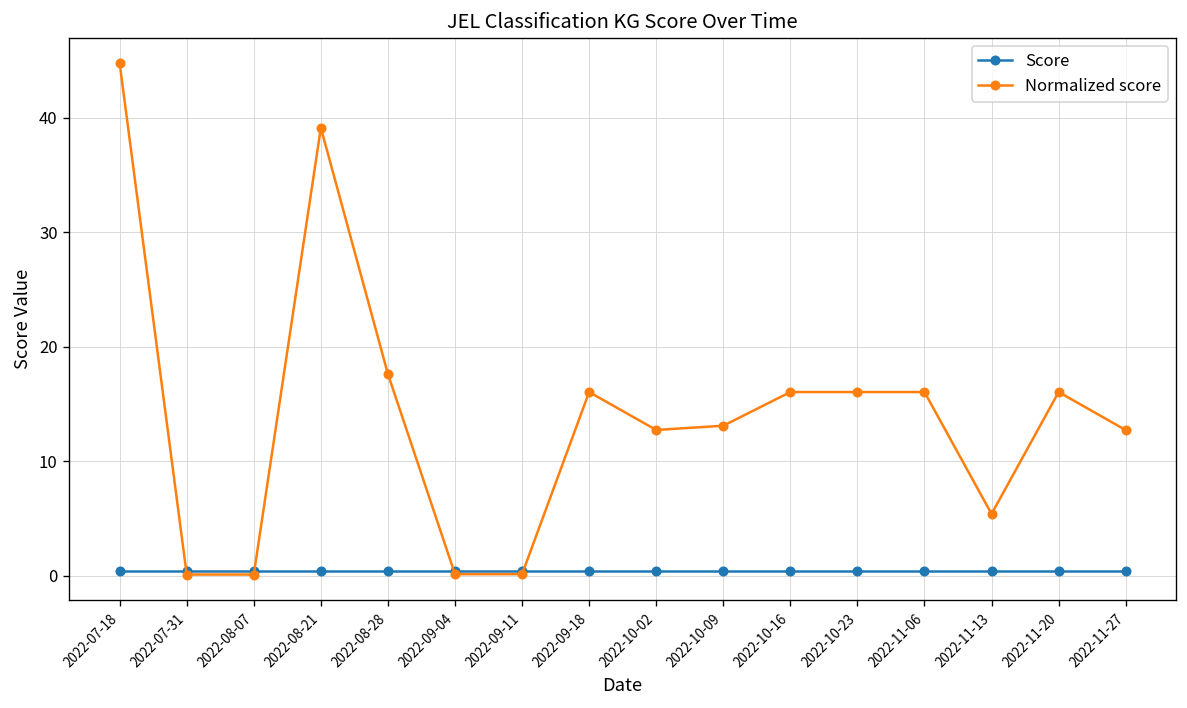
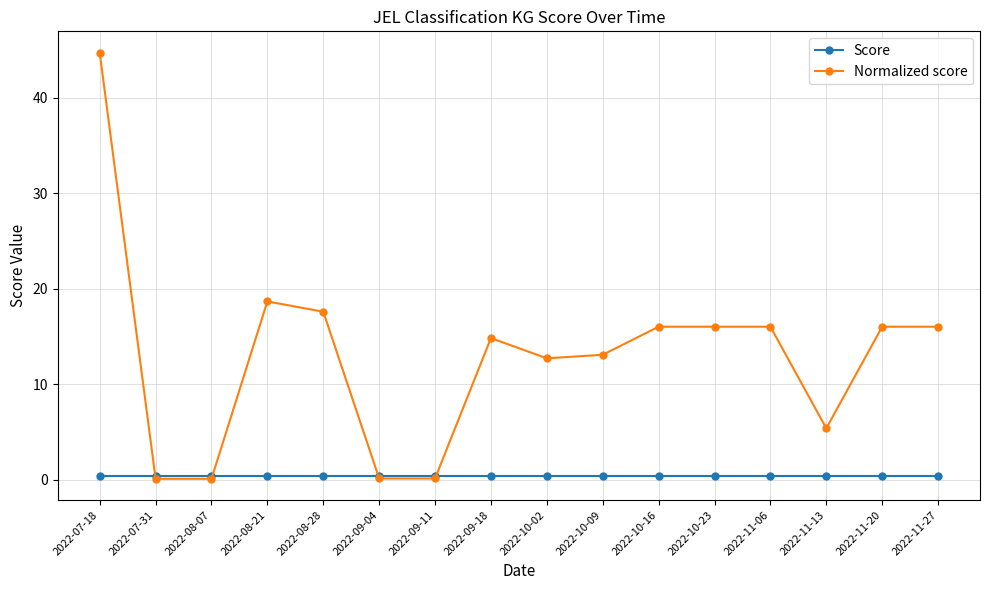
  {
    "Score": {
      "2022-07-18": 0,
      "2022-07-31": 0,
      "2022-08-07": 0,
      "2022-08-21": 0,
      "2022-08-28": 0,
      "2022-09-04": 0,
      "2022-09-11": 0,
      "2022-09-18": 0,
      "2022-10-02": 0,
      "2022-10-09": 0,
      "2022-10-16": 0,
      "2022-10-23": 0,
      "2022-11-06": 0,
      "2022-11-13": 0,
      "2022-11-20": 0,
      "2022-11-27": 0
    },
    "Normalized score": {
      "2022-07-18": 45,
      "2022-07-31": 0,
      "2022-08-07": 0,
-     "2022-08-21": 39,
+     "2022-08-21": 19,
      "2022-08-28": 18,
      "2022-09-04": 0,
      "2022-09-11": 0,
-     "2022-09-18": 16,
+     "2022-09-18": 15,
      "2022-10-02": 13,
      "2022-10-09": 13,
      "2022-10-16": 16,
      "2022-10-23": 16,
      "2022-11-06": 16,
      "2022-11-13": 5,
      "2022-11-20": 16,
-     "2022-11-27": 13
+     "2022-11-27": 16
    }
  }
